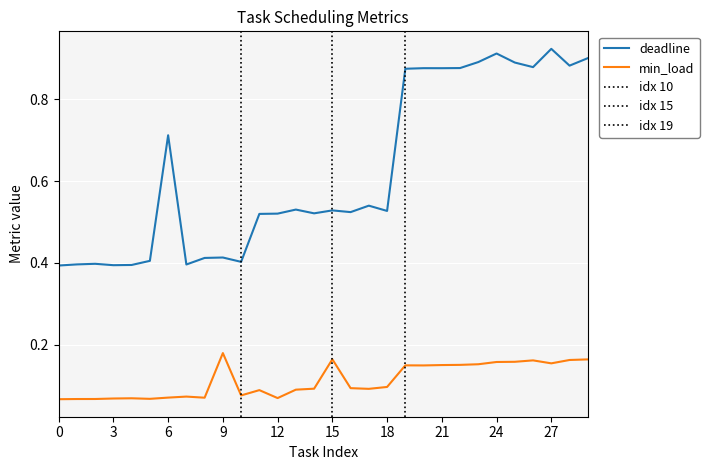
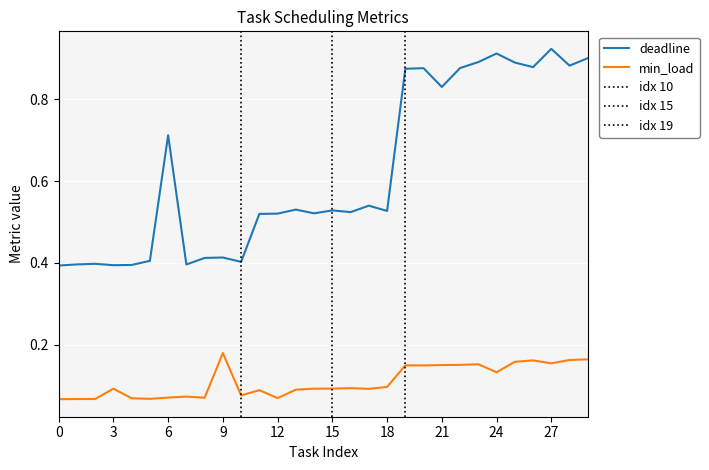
  {
    "deadline": {
      "0": 0.39,
      "3": 0.39,
      "6": 0.71,
      "9": 0.41,
      "12": 0.52,
      "15": 0.53,
      "18": 0.53,
-     "21": 0.88,
+     "21": 0.83,
      "24": 0.91,
      "27": 0.92
    },
    "min_load": {
      "0": 0.07,
-     "3": 0.07,
+     "3": 0.09,
      "6": 0.07,
      "9": 0.18,
      "12": 0.07,
-     "15": 0.16,
+     "15": 0.09,
      "18": 0.10,
      "21": 0.15,
-     "24": 0.16,
+     "24": 0.13,
      "27": 0.15
    }
  }
